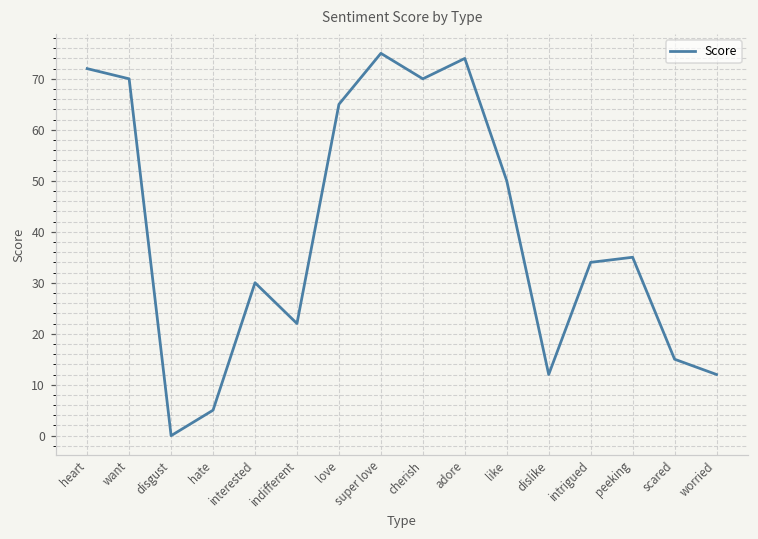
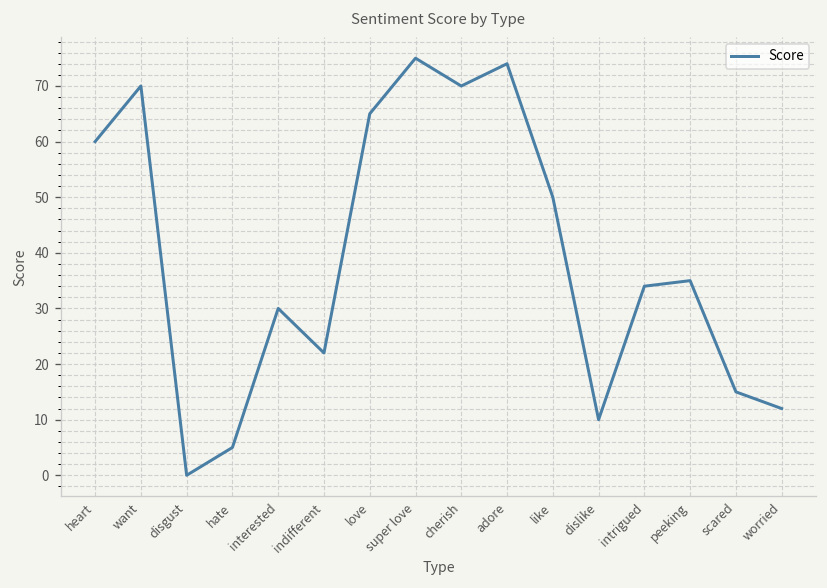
  {
-   "heart": 72,
+   "heart": 60,
    "want": 70,
    "disgust": 0,
    "hate": 5,
    "interested": 30,
    "indifferent": 22,
    "love": 65,
    "super love": 75,
    "cherish": 70,
    "adore": 74,
    "like": 50,
-   "dislike": 12,
+   "dislike": 10,
    "intrigued": 34,
    "peeking": 35,
    "scared": 15,
    "worried": 12
  }
